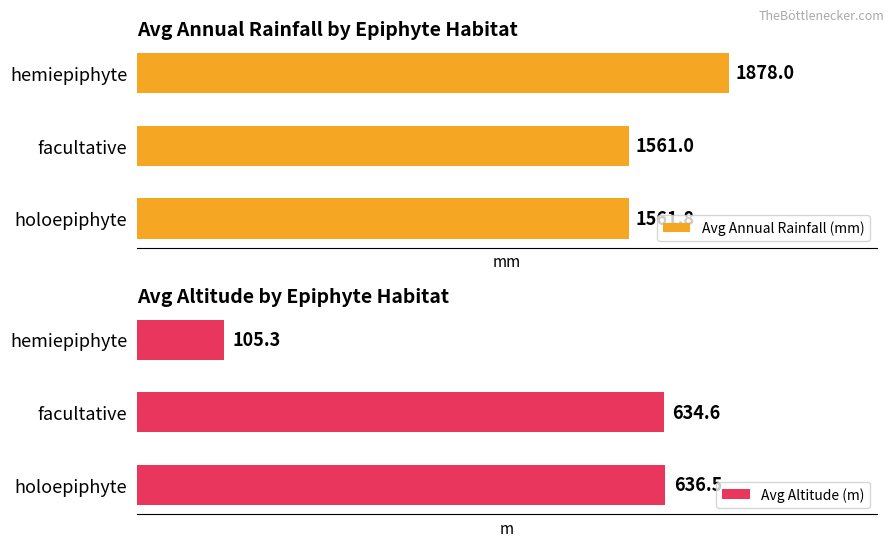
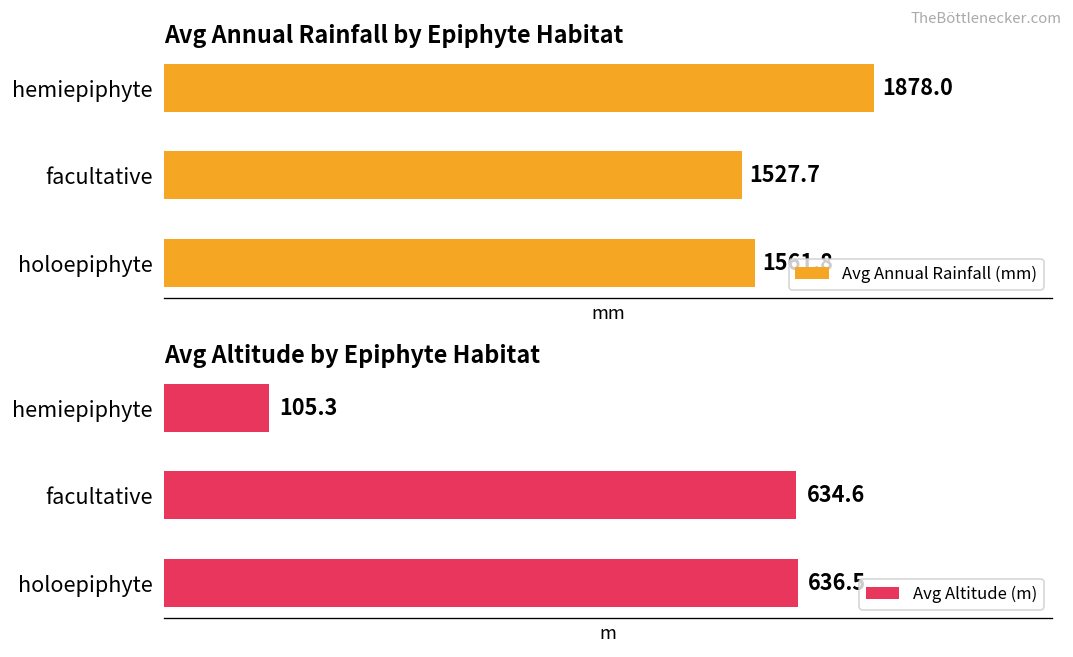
  {
    "Avg Annual Rainfall by Epiphyte Habitat": {
      "hemiepiphyte": 1878.0,
-     "facultative": 1561.0
+     "facultative": 1527.7
    },
    "Avg Altitude by Epiphyte Habitat": {
      "hemiepiphyte": 105.3,
      "facultative": 634.6
    }
  }
